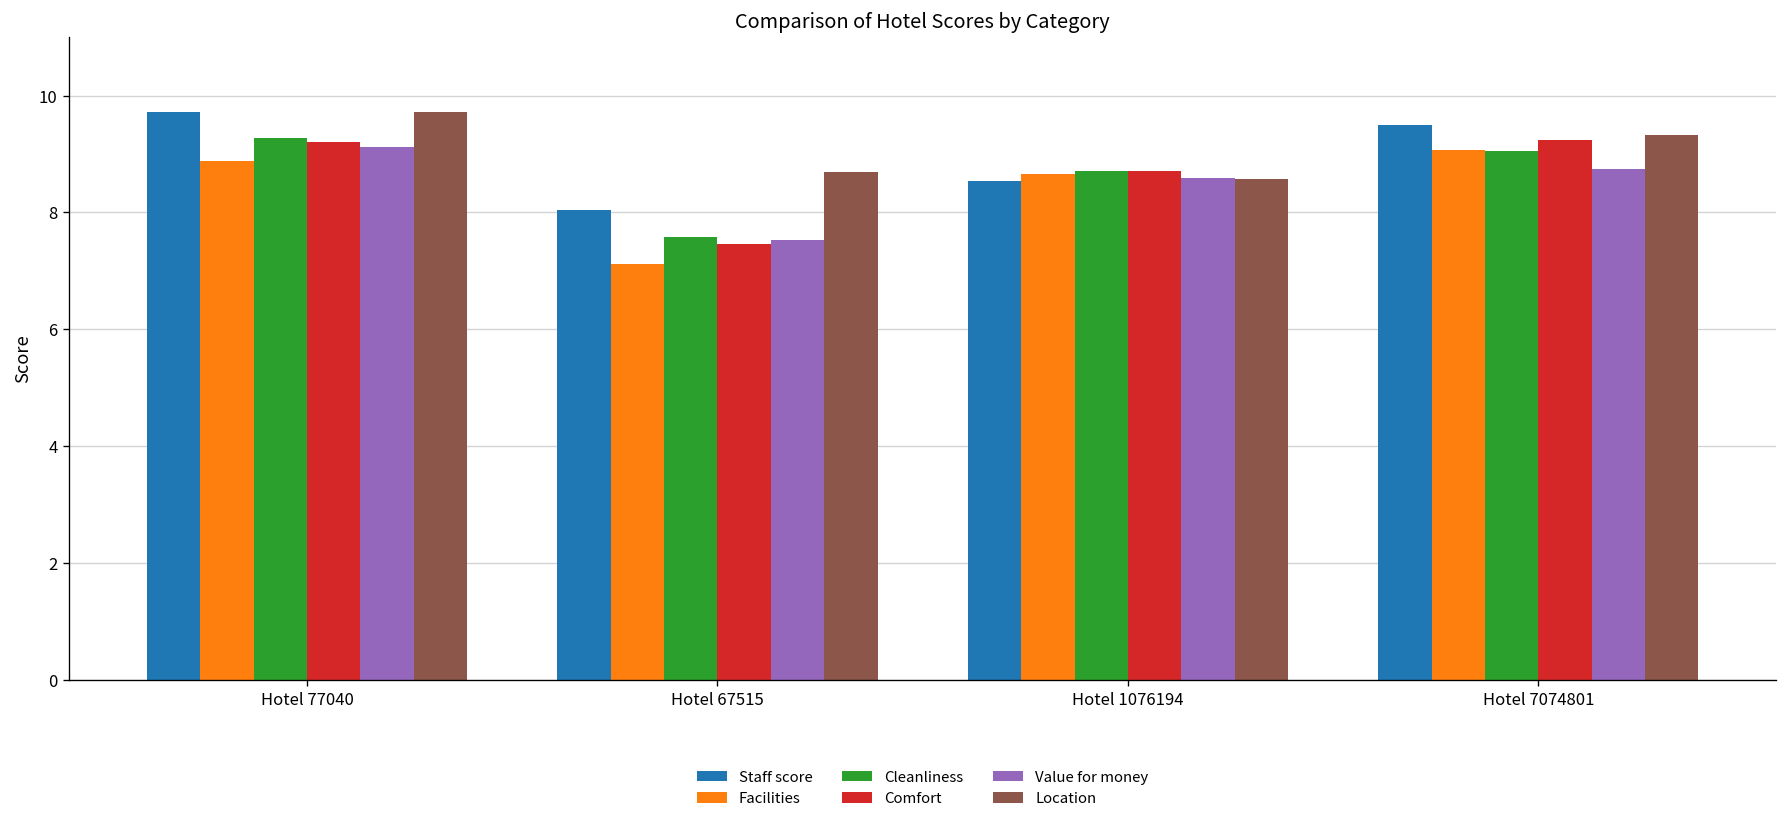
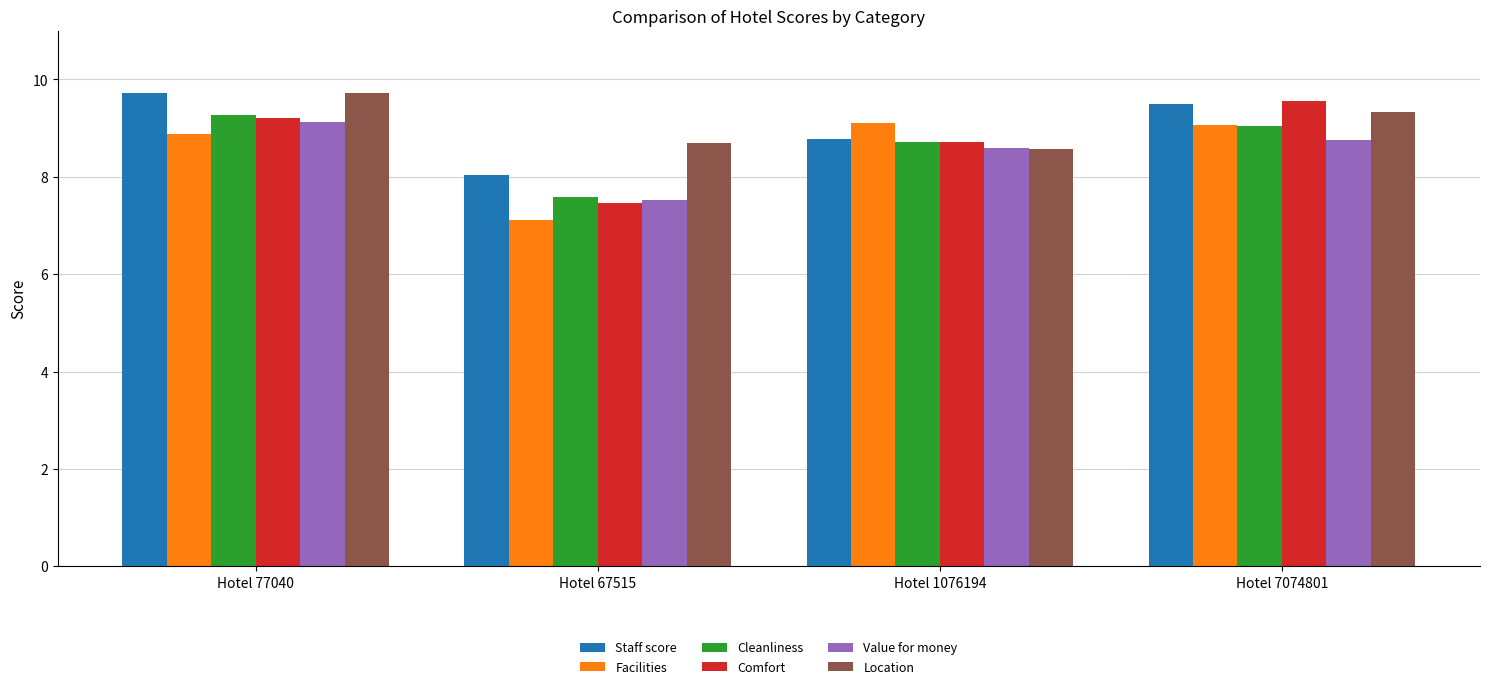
  {
    "Staff score": {
      "Hotel 77040": 9.7,
      "Hotel 67515": 8.0,
-     "Hotel 1076194": 8.5,
+     "Hotel 1076194": 8.8,
      "Hotel 7074801": 9.5
    },
    "Facilities": {
      "Hotel 77040": 8.9,
      "Hotel 67515": 7.1,
-     "Hotel 1076194": 8.7,
+     "Hotel 1076194": 9.1,
      "Hotel 7074801": 9.1
    },
    "Cleanliness": {
      "Hotel 77040": 9.3,
      "Hotel 67515": 7.6,
      "Hotel 1076194": 8.7,
      "Hotel 7074801": 9.0
    },
    "Comfort": {
      "Hotel 77040": 9.2,
      "Hotel 67515": 7.5,
      "Hotel 1076194": 8.7,
-     "Hotel 7074801": 9.2
+     "Hotel 7074801": 9.6
    },
    "Value for money": {
      "Hotel 77040": 9.1,
      "Hotel 67515": 7.5,
      "Hotel 1076194": 8.6,
      "Hotel 7074801": 8.8
    },
    "Location": {
      "Hotel 77040": 9.7,
      "Hotel 67515": 8.7,
      "Hotel 1076194": 8.6,
      "Hotel 7074801": 9.3
    }
  }
